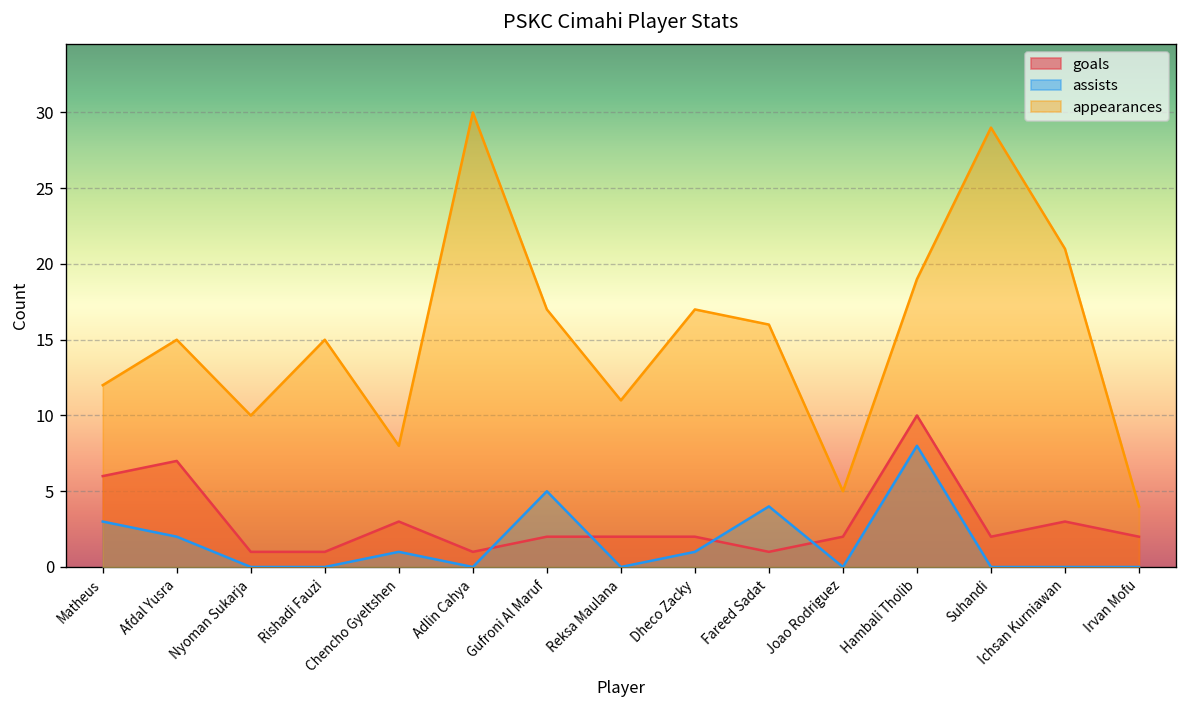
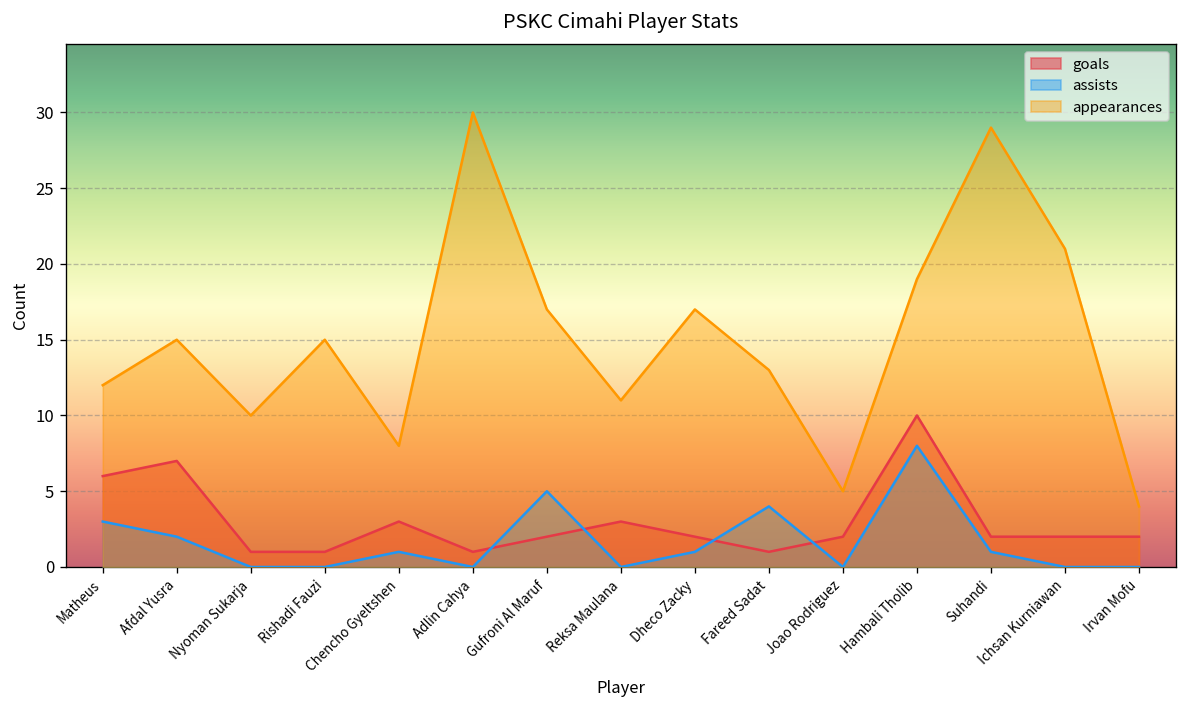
  {
    "goals": {
      "Matheus": 6,
      "Afdal Yusra": 7,
      "Nyoman Sukarja": 1,
      "Rishadi Fauzi": 1,
      "Chencho Gyeltshen": 3,
      "Adlin Cahya": 1,
      "Gufroni Al Maruf": 2,
-     "Reksa Maulana": 2,
+     "Reksa Maulana": 3,
      "Dheco Zacky": 2,
      "Fareed Sadat": 1,
      "Joao Rodriguez": 2,
      "Hambali Tholib": 10,
      "Suhandi": 2,
-     "Ichsan Kurniawan": 3,
+     "Ichsan Kurniawan": 2,
      "Irvan Mofu": 2
    },
    "assists": {
      "Matheus": 3,
      "Afdal Yusra": 2,
      "Nyoman Sukarja": 0,
      "Rishadi Fauzi": 0,
      "Chencho Gyeltshen": 1,
      "Adlin Cahya": 0,
      "Gufroni Al Maruf": 5,
      "Reksa Maulana": 0,
      "Dheco Zacky": 1,
      "Fareed Sadat": 4,
      "Joao Rodriguez": 0,
      "Hambali Tholib": 8,
-     "Suhandi": 0,
+     "Suhandi": 1,
      "Ichsan Kurniawan": 0,
      "Irvan Mofu": 0
    },
    "appearances": {
      "Matheus": 12,
      "Afdal Yusra": 15,
      "Nyoman Sukarja": 10,
      "Rishadi Fauzi": 15,
      "Chencho Gyeltshen": 8,
      "Adlin Cahya": 30,
      "Gufroni Al Maruf": 17,
      "Reksa Maulana": 11,
      "Dheco Zacky": 17,
-     "Fareed Sadat": 16,
+     "Fareed Sadat": 13,
      "Joao Rodriguez": 5,
      "Hambali Tholib": 19,
      "Suhandi": 29,
      "Ichsan Kurniawan": 21,
      "Irvan Mofu": 4
    }
  }
